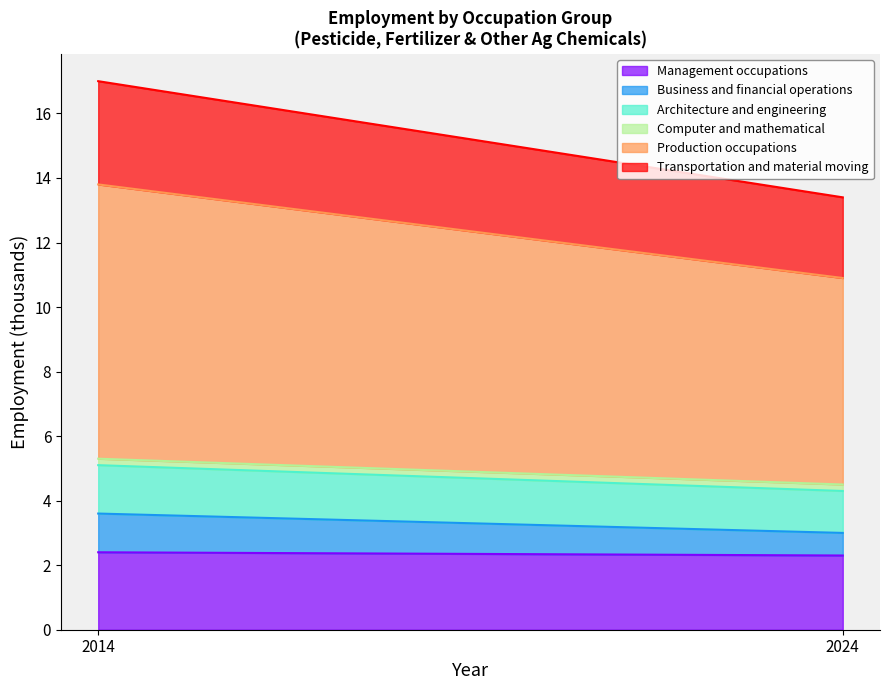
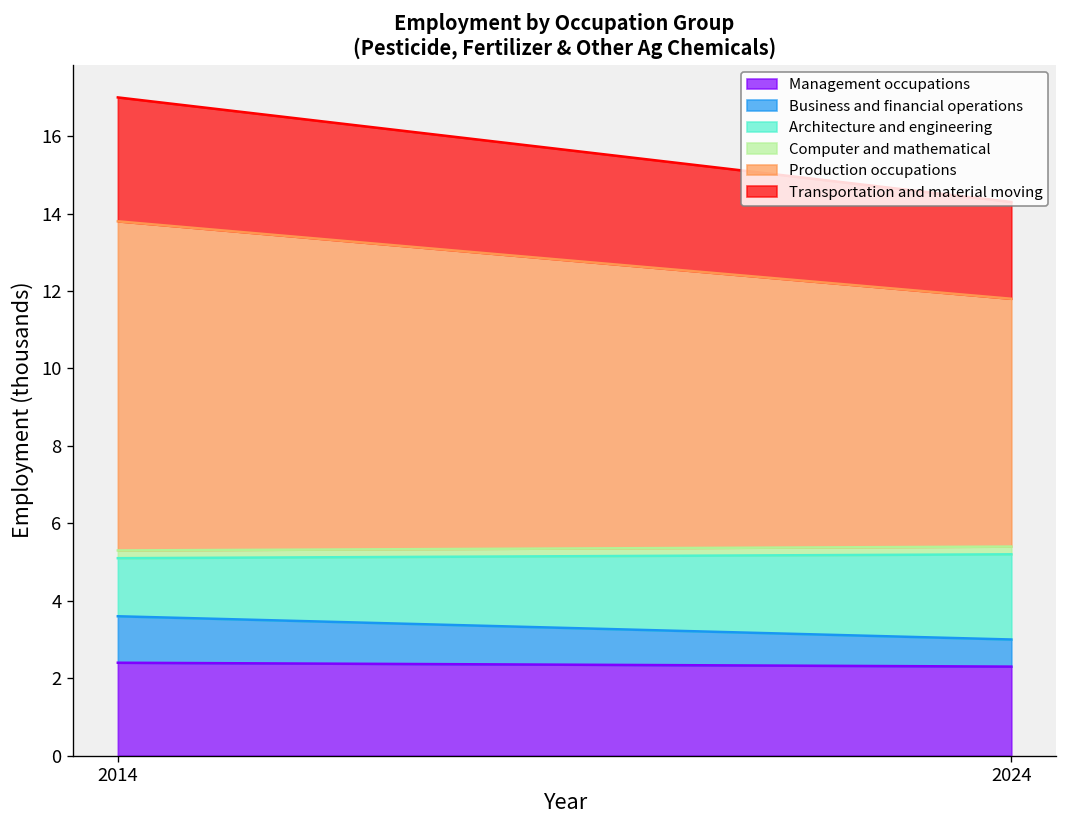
  {
    "Management occupations": {
      "2014": 2.4,
      "2024": 2.3
    },
    "Business and financial operations": {
      "2014": 1.2,
      "2024": 0.7
    },
    "Architecture and engineering": {
      "2014": 1.5,
-     "2024": 1.3
+     "2024": 2.2
    },
    "Computer and mathematical": {
      "2014": 0.2,
      "2024": 0.2
    },
    "Production occupations": {
      "2014": 8.5,
      "2024": 6.4
    },
    "Transportation and material moving": {
      "2014": 3.2
    }
  }
